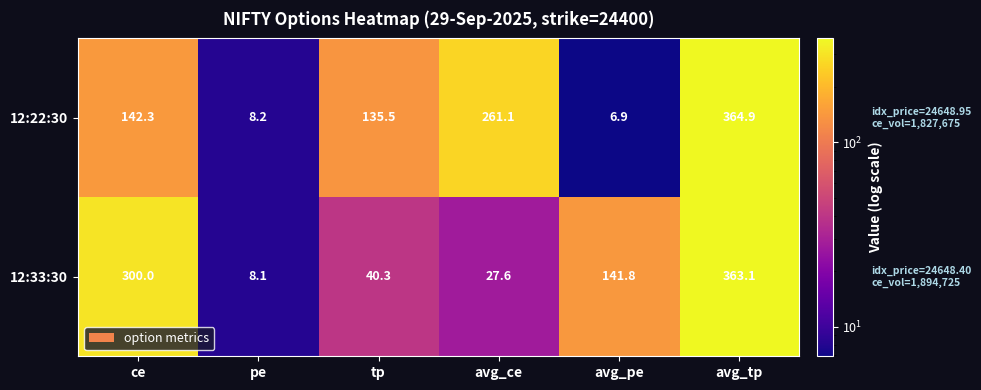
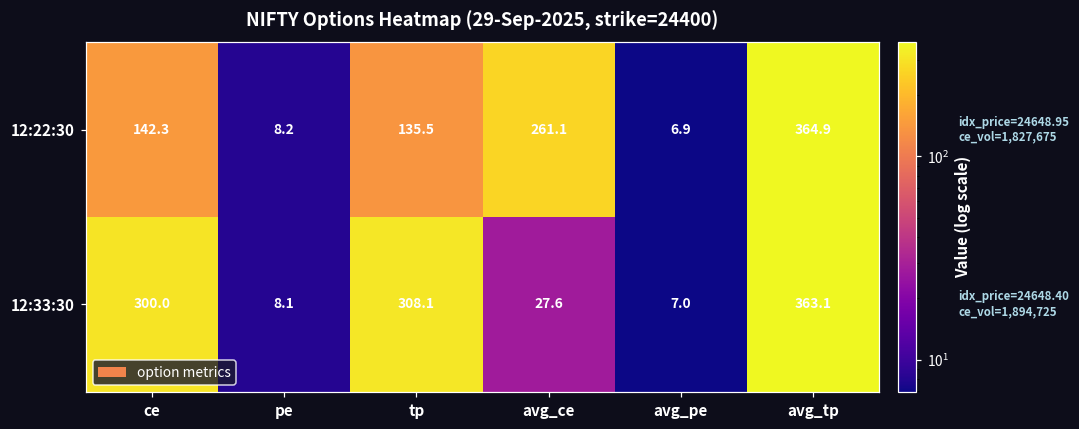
  {
    "12:22:30": {
      "ce": 142.3,
      "pe": 8.2,
      "tp": 135.5,
      "avg_ce": 261.1,
      "avg_pe": 6.9,
      "avg_tp": 364.9
    },
    "12:33:30": {
      "ce": 300.0,
      "pe": 8.1,
-     "tp": 40.3,
+     "tp": 308.1,
      "avg_ce": 27.6,
-     "avg_pe": 141.8,
+     "avg_pe": 7.0,
      "avg_tp": 363.1
    }
  }
